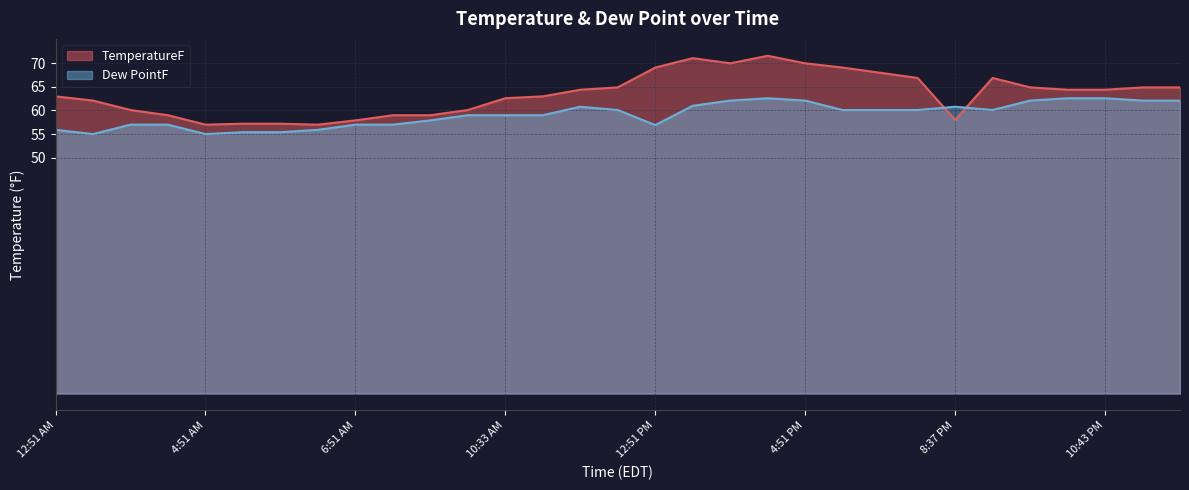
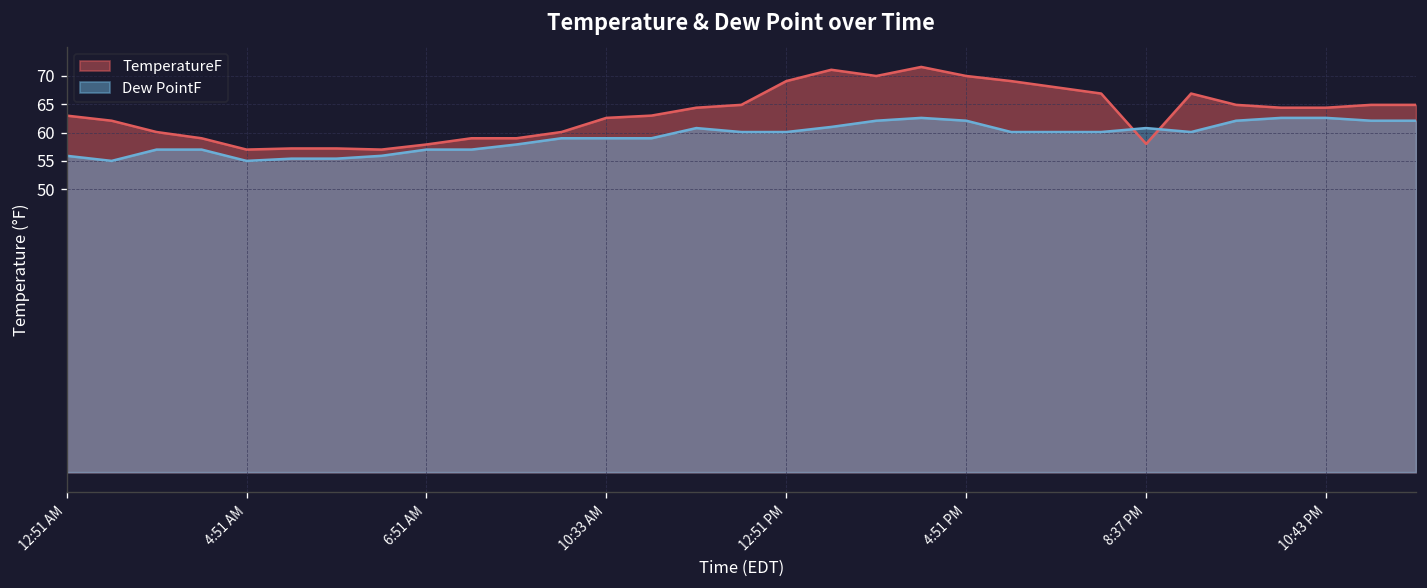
  {
    "TemperatureF": {
      "12:51 AM": 63,
      "4:51 AM": 57,
      "6:51 AM": 58,
      "10:33 AM": 63,
      "12:51 PM": 69,
      "4:51 PM": 70,
      "8:37 PM": 58,
      "10:43 PM": 64
    },
    "Dew PointF": {
      "12:51 AM": 56,
      "4:51 AM": 55,
      "6:51 AM": 57,
      "10:33 AM": 59,
-     "12:51 PM": 57,
+     "12:51 PM": 60,
      "4:51 PM": 62,
      "8:37 PM": 61,
      "10:43 PM": 63
    }
  }
